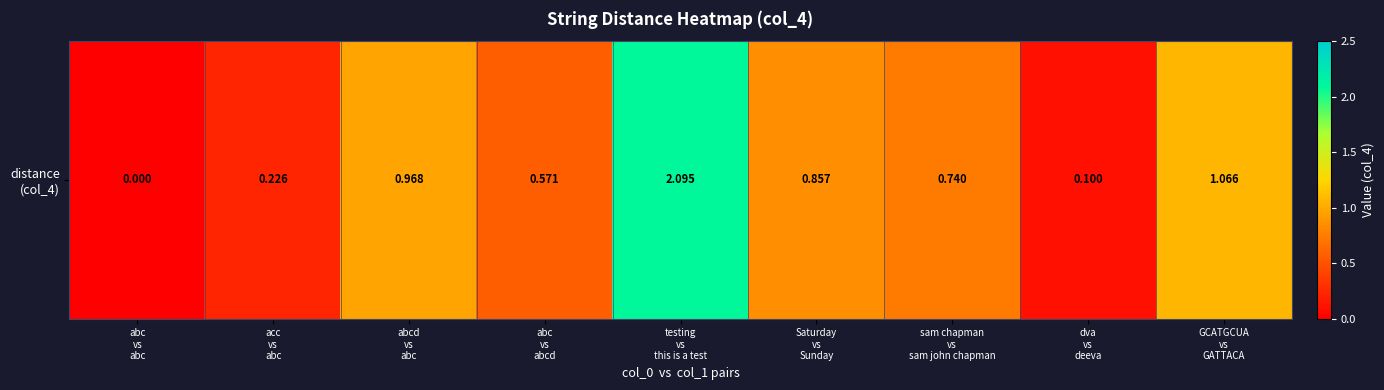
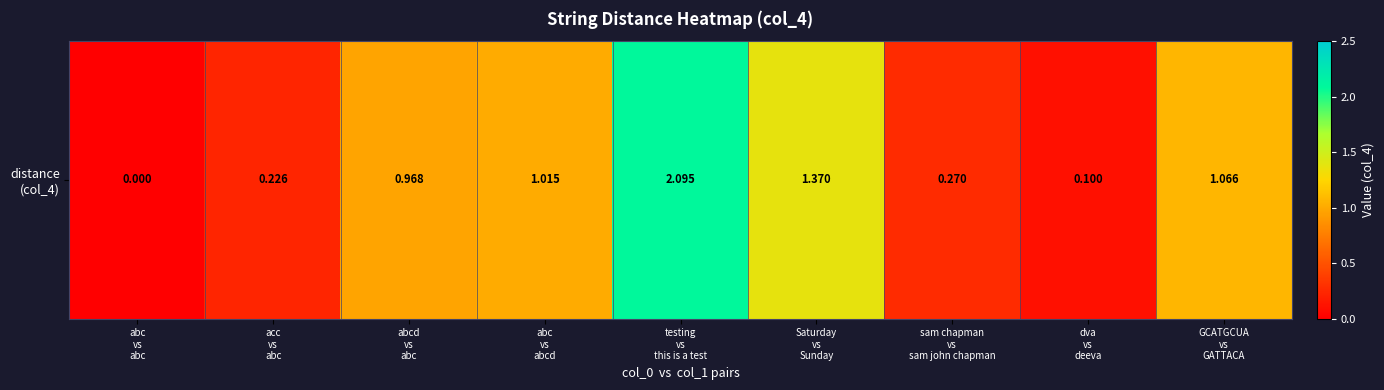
  {
    "distance (col_4)": {
      "abc vs abc": 0.000,
      "acc vs abc": 0.226,
      "abcd vs abc": 0.968,
-     "abc vs abcd": 0.571,
+     "abc vs abcd": 1.015,
      "testing vs this is a test": 2.095,
-     "Saturday vs Sunday": 0.857,
-     "sam chapman vs sam john chapman": 0.740,
+     "Saturday vs Sunday": 1.370,
+     "sam chapman vs sam john chapman": 0.270,
      "dva vs deeva": 0.100,
      "GCATGCUA vs GATTACA": 1.066
    }
  }
